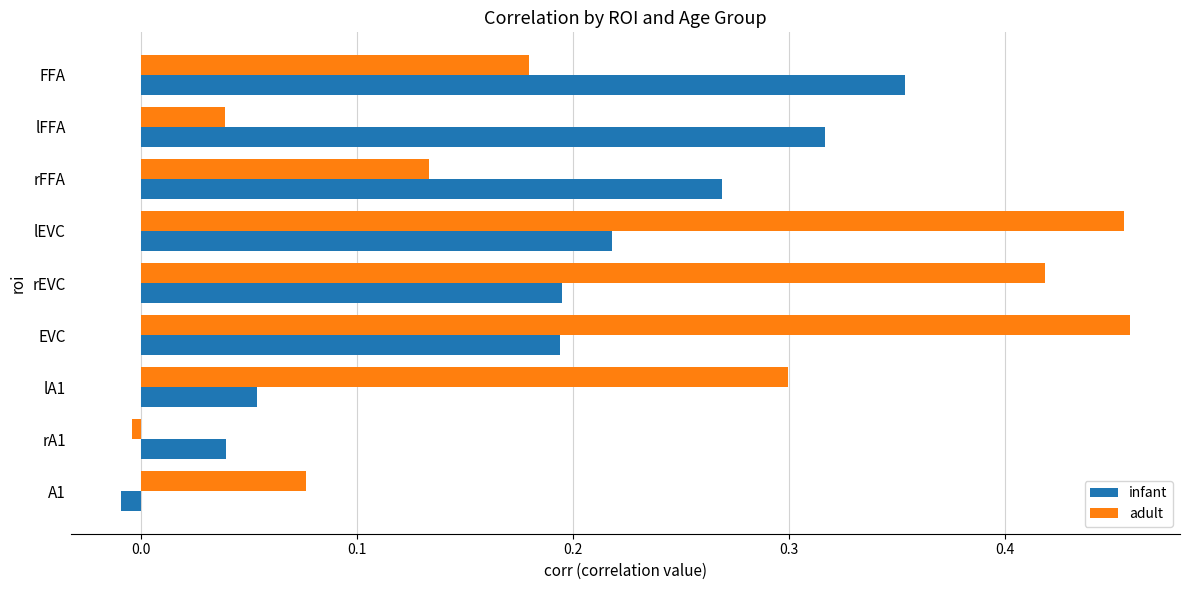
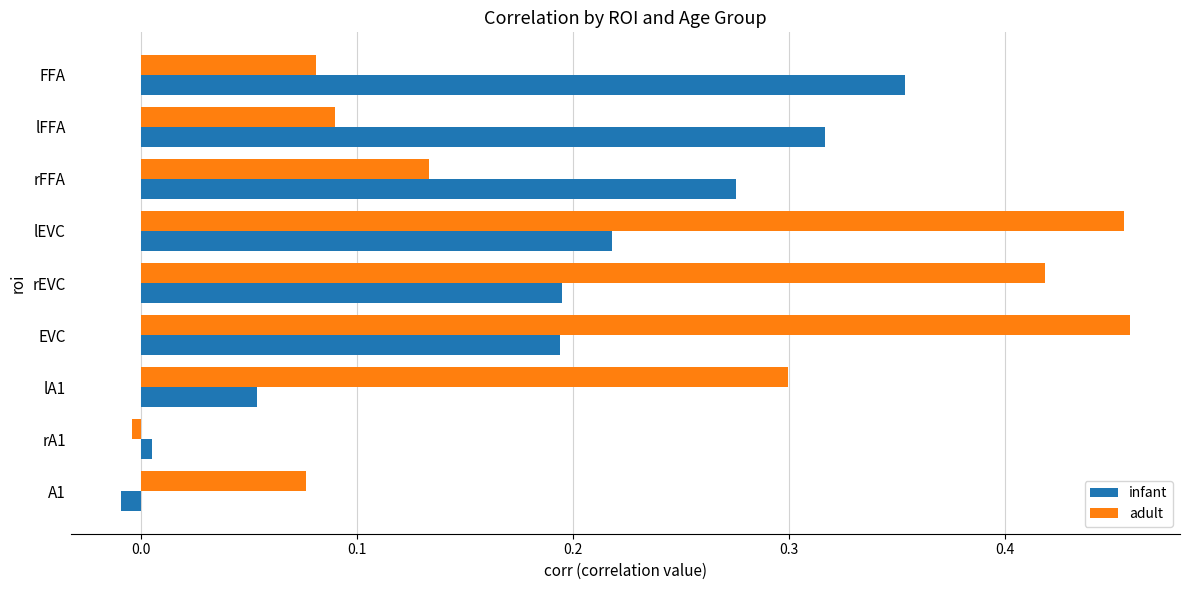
  {
    "infant": {
      "FFA": 0.354,
      "lFFA": 0.317,
-     "rFFA": 0.269,
+     "rFFA": 0.275,
      "lEVC": 0.218,
      "rEVC": 0.195,
      "EVC": 0.194,
      "lA1": 0.053,
-     "rA1": 0.039,
+     "rA1": 0.005,
      "A1": -0.009
    },
    "adult": {
-     "FFA": 0.179,
-     "lFFA": 0.039,
+     "FFA": 0.081,
+     "lFFA": 0.090,
      "rFFA": 0.133,
      "lEVC": 0.455,
      "rEVC": 0.419,
      "EVC": 0.458,
      "lA1": 0.299,
      "rA1": -0.004,
      "A1": 0.076
    }
  }
